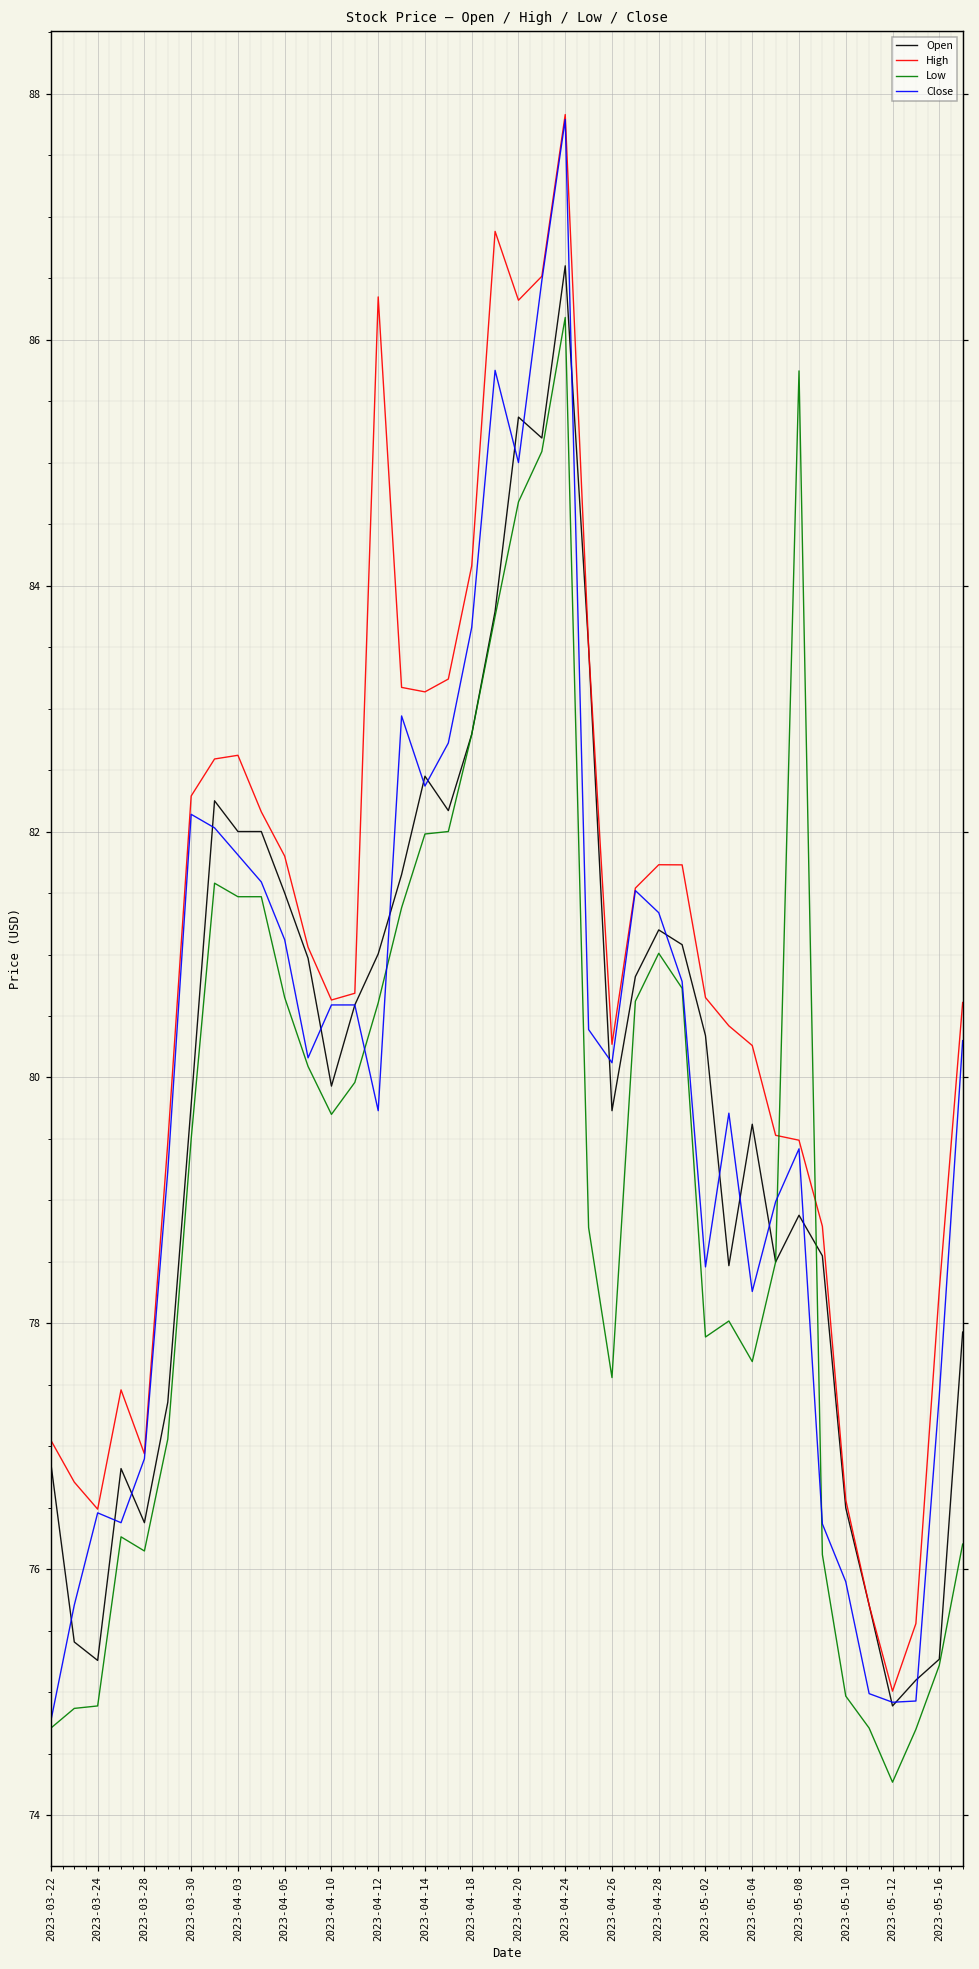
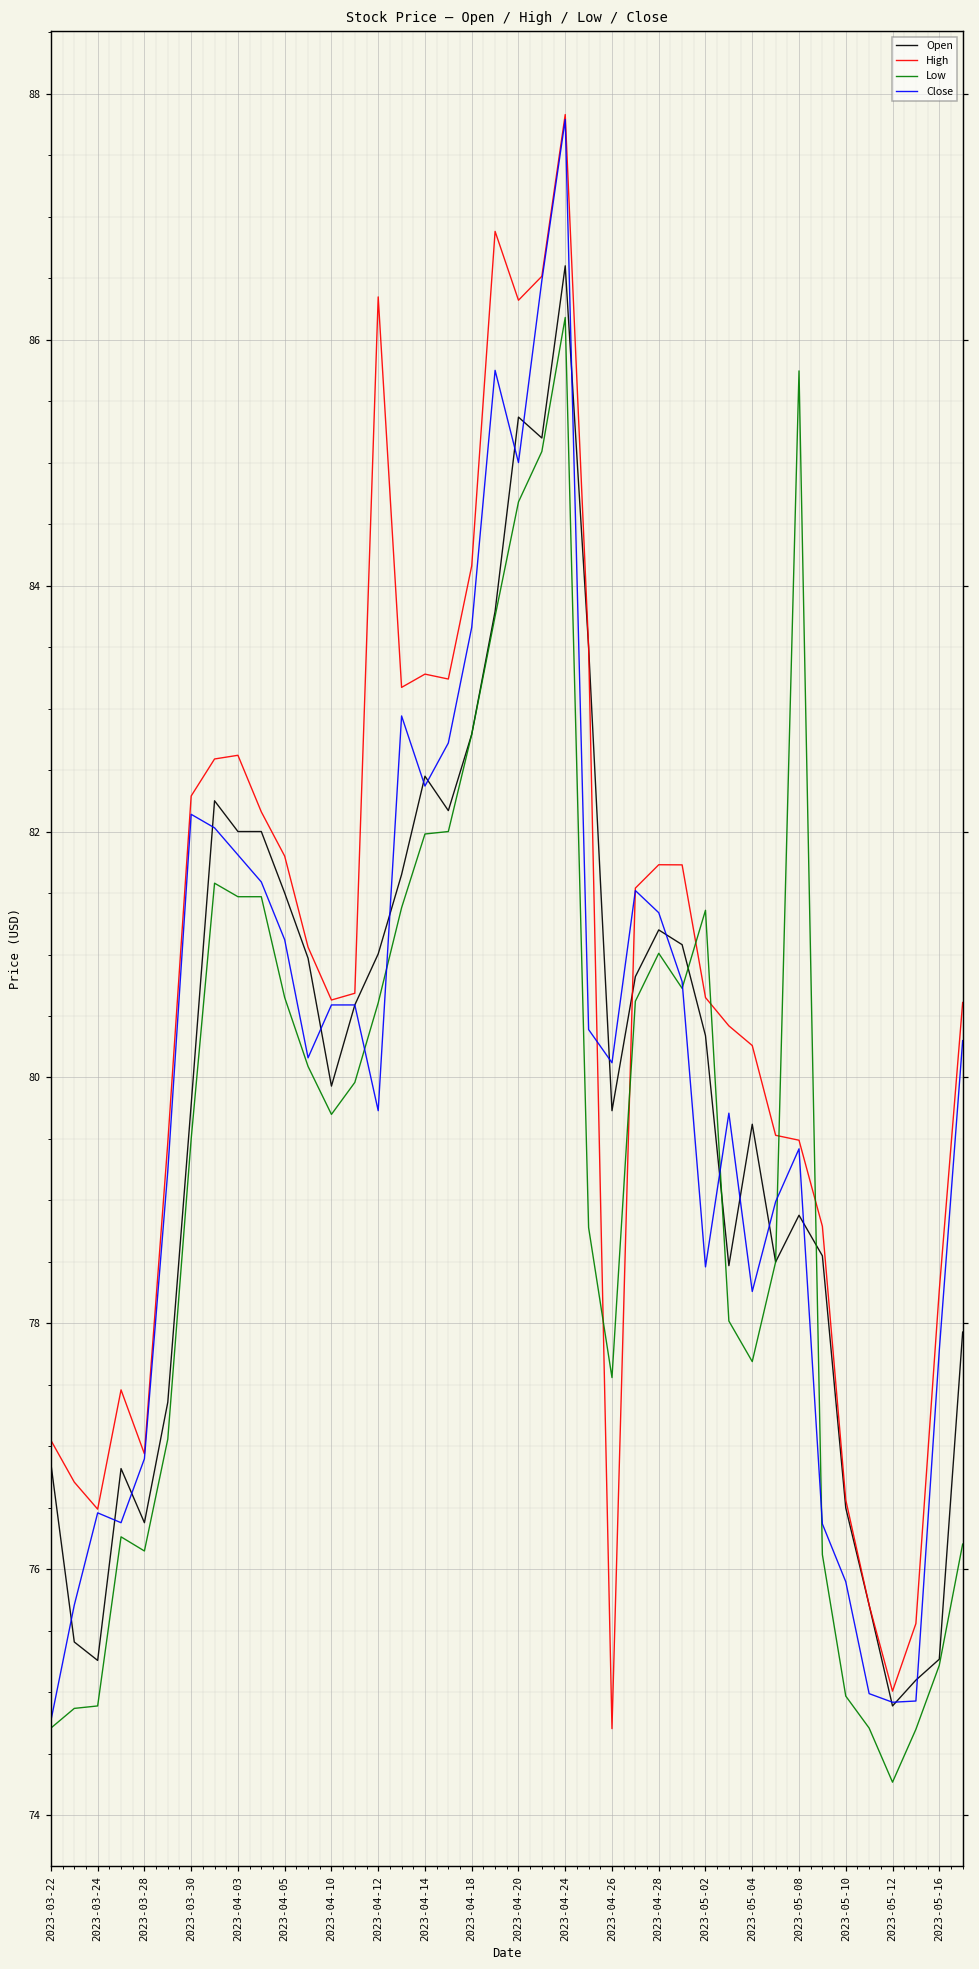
  {
    "Open": {
      "2023-03-22": 76.86,
      "2023-03-24": 75.26,
      "2023-03-28": 76.38,
      "2023-03-30": 79.78,
      "2023-04-03": 82.00,
      "2023-04-05": 81.50,
      "2023-04-10": 79.93,
      "2023-04-12": 81.00,
      "2023-04-14": 82.45,
      "2023-04-20": 85.37,
      "2023-04-24": 86.60,
      "2023-04-26": 79.73,
      "2023-04-28": 81.20,
      "2023-05-02": 80.34,
      "2023-05-04": 79.62,
      "2023-05-08": 78.88,
      "2023-05-10": 76.50,
      "2023-05-12": 74.89,
      "2023-05-16": 75.27
    },
    "High": {
      "2023-03-22": 77.05,
      "2023-03-24": 76.49,
      "2023-03-28": 76.94,
      "2023-03-30": 82.29,
      "2023-04-03": 82.62,
      "2023-04-05": 81.80,
      "2023-04-10": 80.63,
      "2023-04-12": 86.35,
-     "2023-04-14": 83.14,
+     "2023-04-14": 83.28,
      "2023-04-18": 84.16,
      "2023-04-20": 86.32,
      "2023-04-24": 87.83,
-     "2023-04-26": 80.27,
+     "2023-04-26": 74.71,
      "2023-04-28": 81.73,
      "2023-05-02": 80.65,
      "2023-05-04": 80.26,
      "2023-05-08": 79.49,
      "2023-05-10": 76.57,
      "2023-05-12": 75.01,
      "2023-05-16": 78.27
    },
    "Low": {
      "2023-03-22": 74.71,
      "2023-03-24": 74.89,
      "2023-03-28": 76.15,
      "2023-03-30": 79.50,
      "2023-04-03": 81.47,
      "2023-04-05": 80.65,
      "2023-04-10": 79.70,
      "2023-04-12": 80.61,
      "2023-04-14": 81.98,
      "2023-04-20": 84.68,
      "2023-04-24": 86.18,
      "2023-04-26": 77.56,
      "2023-04-28": 81.01,
-     "2023-05-02": 77.89,
+     "2023-05-02": 81.36,
      "2023-05-04": 77.69,
      "2023-05-08": 85.75,
      "2023-05-10": 74.97,
      "2023-05-12": 74.27,
      "2023-05-16": 75.22
    },
    "Close": {
      "2023-03-22": 74.77,
      "2023-03-24": 76.46,
      "2023-03-28": 76.90,
      "2023-03-30": 82.14,
      "2023-04-03": 81.81,
      "2023-04-05": 81.12,
      "2023-04-10": 80.59,
      "2023-04-12": 79.73,
      "2023-04-14": 82.37,
      "2023-04-18": 83.66,
      "2023-04-20": 85.00,
      "2023-04-24": 87.79,
      "2023-04-26": 80.12,
      "2023-04-28": 81.34,
      "2023-05-02": 78.46,
      "2023-05-04": 78.26,
      "2023-05-08": 79.42,
      "2023-05-10": 75.90,
      "2023-05-12": 74.92,
-     "2023-05-16": 77.41
+     "2023-05-16": 77.78
    }
  }
